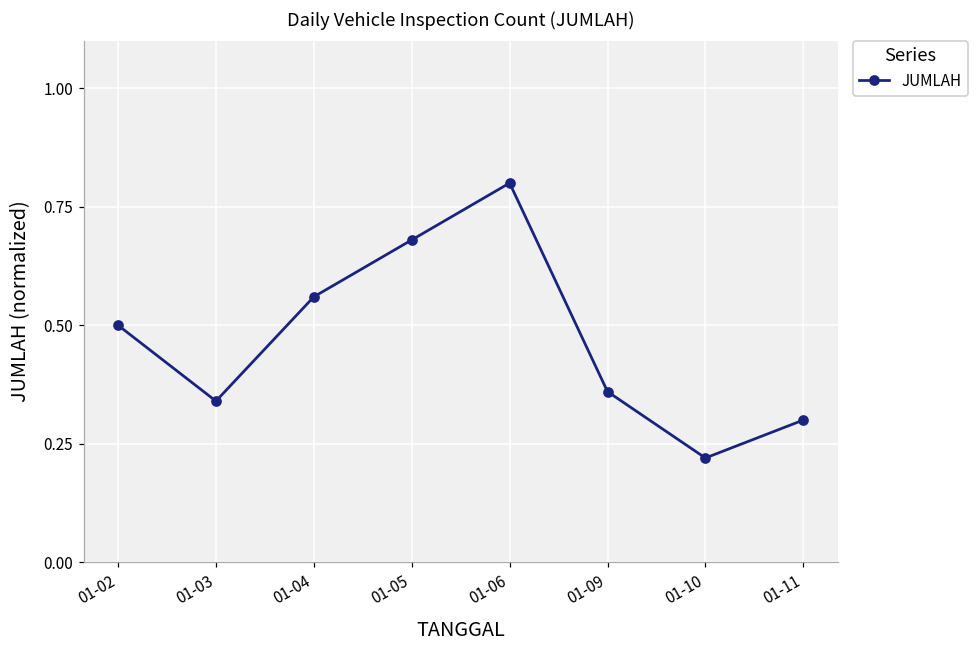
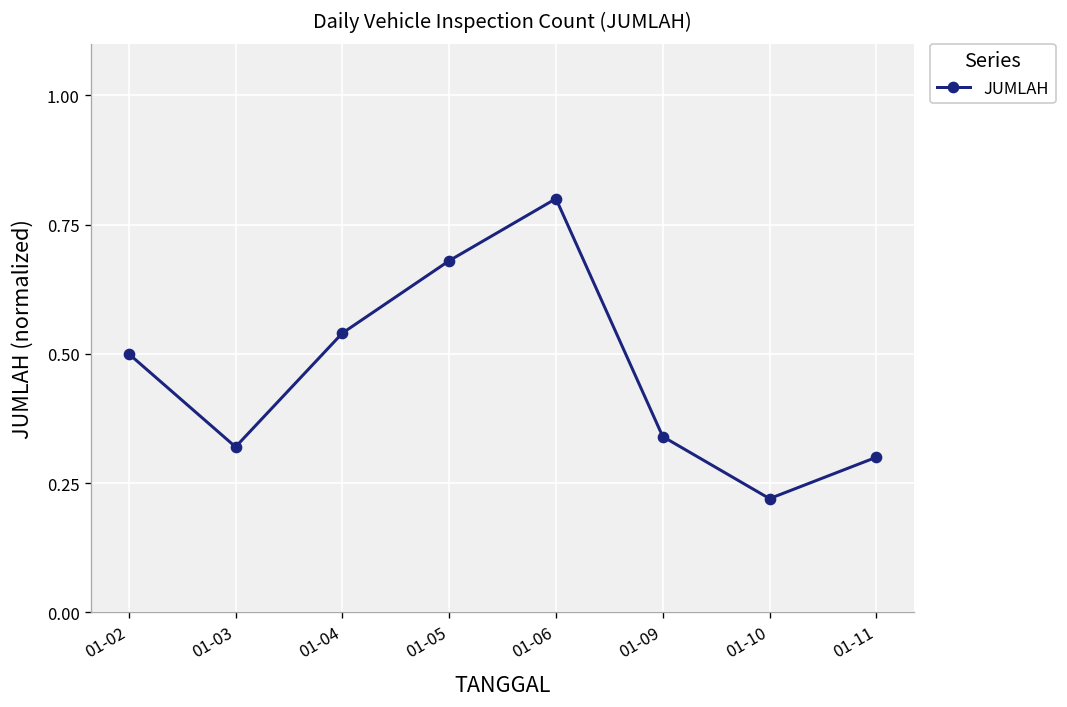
  {
    "01-02": 0.50,
-   "01-03": 0.34,
-   "01-04": 0.56,
+   "01-03": 0.32,
+   "01-04": 0.54,
    "01-05": 0.68,
    "01-06": 0.80,
-   "01-09": 0.36,
+   "01-09": 0.34,
    "01-10": 0.22,
    "01-11": 0.30
  }
